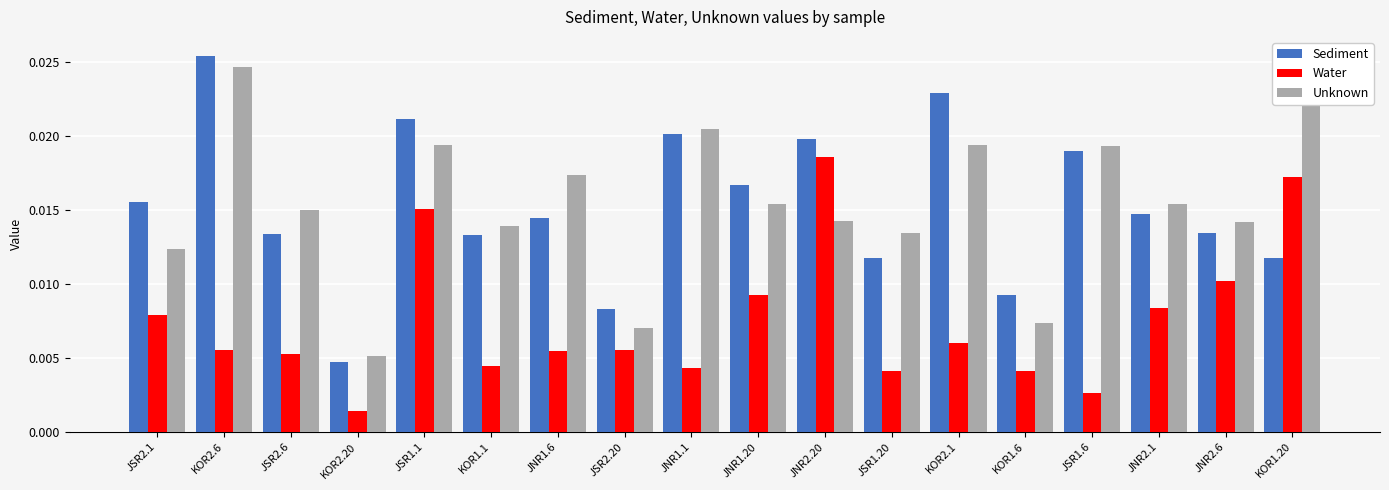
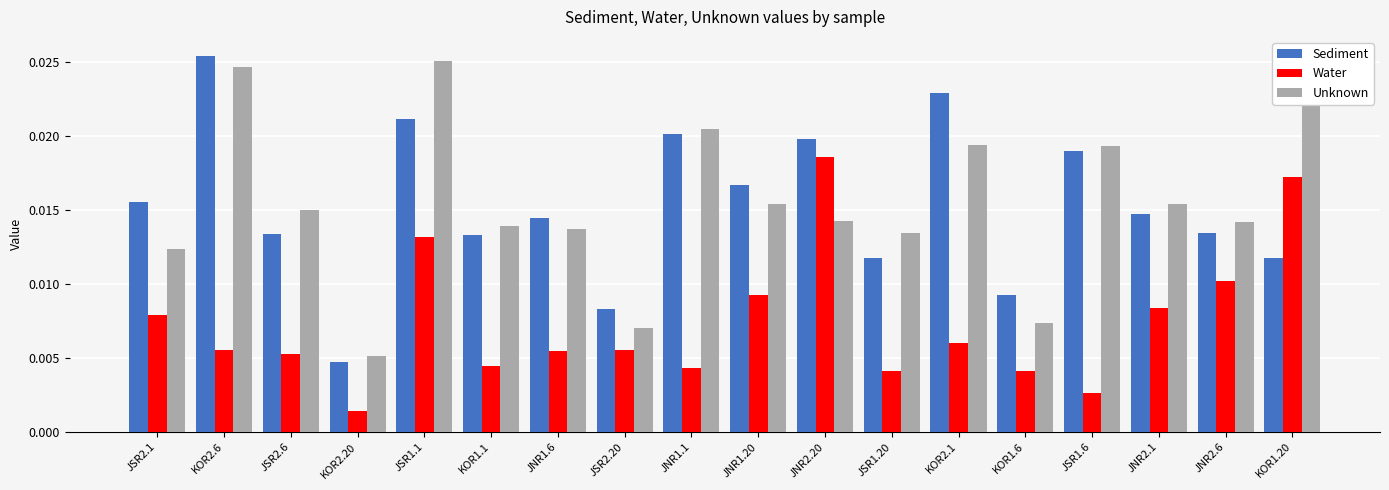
  {
    "Sediment": {
      "JSR2.1": 0.0155,
      "KOR2.6": 0.0254,
      "JSR2.6": 0.0134,
      "KOR2.20": 0.0047,
      "JSR1.1": 0.0212,
      "KOR1.1": 0.0133,
      "JNR1.6": 0.0144,
      "JSR2.20": 0.0083,
      "JNR1.1": 0.0201,
      "JNR1.20": 0.0167,
      "JNR2.20": 0.0198,
      "JSR1.20": 0.0117,
      "KOR2.1": 0.0229,
      "KOR1.6": 0.0093,
      "JSR1.6": 0.0189,
      "JNR2.1": 0.0147,
      "JNR2.6": 0.0134,
      "KOR1.20": 0.0118
    },
    "Water": {
      "JSR2.1": 0.0079,
      "KOR2.6": 0.0055,
      "JSR2.6": 0.0053,
      "KOR2.20": 0.0014,
-     "JSR1.1": 0.0151,
+     "JSR1.1": 0.0132,
      "KOR1.1": 0.0045,
      "JNR1.6": 0.0055,
      "JSR2.20": 0.0056,
      "JNR1.1": 0.0043,
      "JNR1.20": 0.0092,
      "JNR2.20": 0.0186,
      "JSR1.20": 0.0041,
      "KOR2.1": 0.0060,
      "KOR1.6": 0.0041,
      "JSR1.6": 0.0026,
      "JNR2.1": 0.0084,
      "JNR2.6": 0.0102,
      "KOR1.20": 0.0172
    },
    "Unknown": {
      "JSR2.1": 0.0124,
      "KOR2.6": 0.0246,
      "JSR2.6": 0.0150,
      "KOR2.20": 0.0051,
-     "JSR1.1": 0.0194,
+     "JSR1.1": 0.0250,
      "KOR1.1": 0.0139,
-     "JNR1.6": 0.0173,
+     "JNR1.6": 0.0137,
      "JSR2.20": 0.0070,
      "JNR1.1": 0.0204,
      "JNR1.20": 0.0154,
      "JNR2.20": 0.0142,
      "JSR1.20": 0.0134,
      "KOR2.1": 0.0194,
      "KOR1.6": 0.0073,
      "JSR1.6": 0.0193,
      "JNR2.1": 0.0154,
      "JNR2.6": 0.0142
    }
  }
